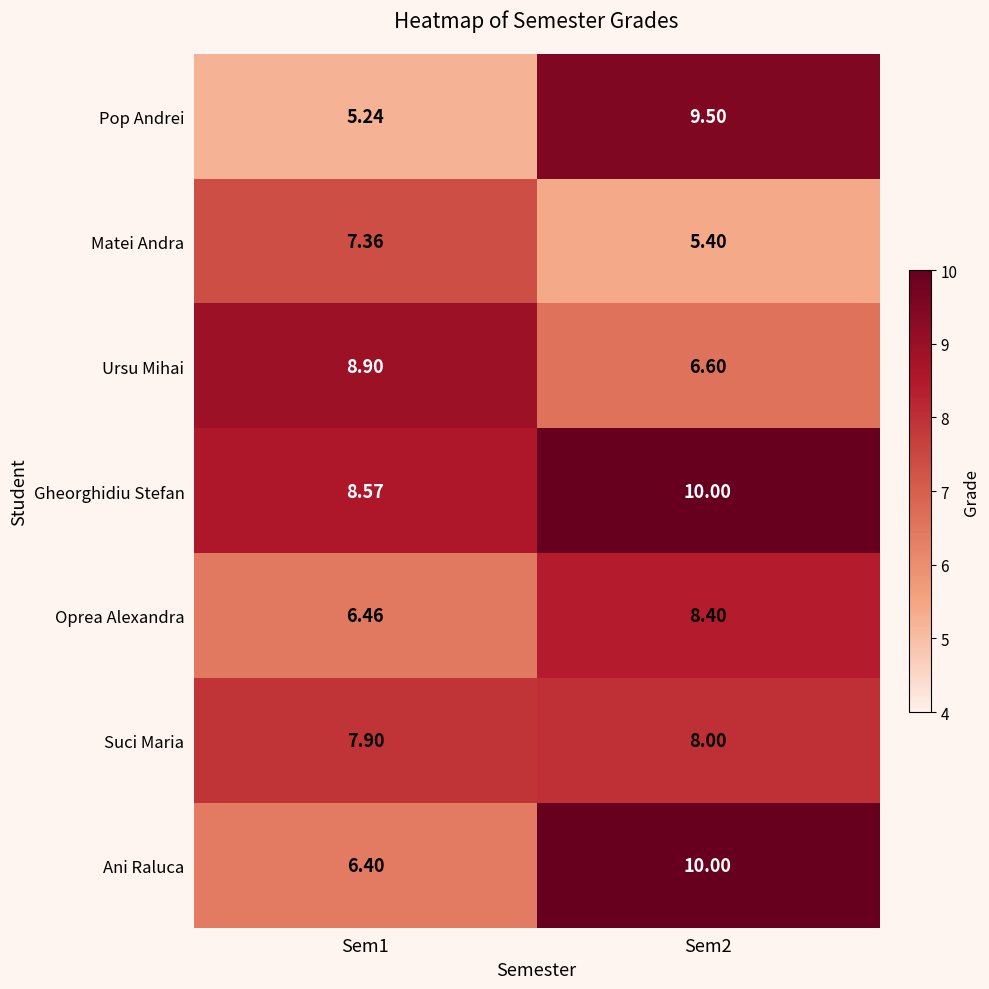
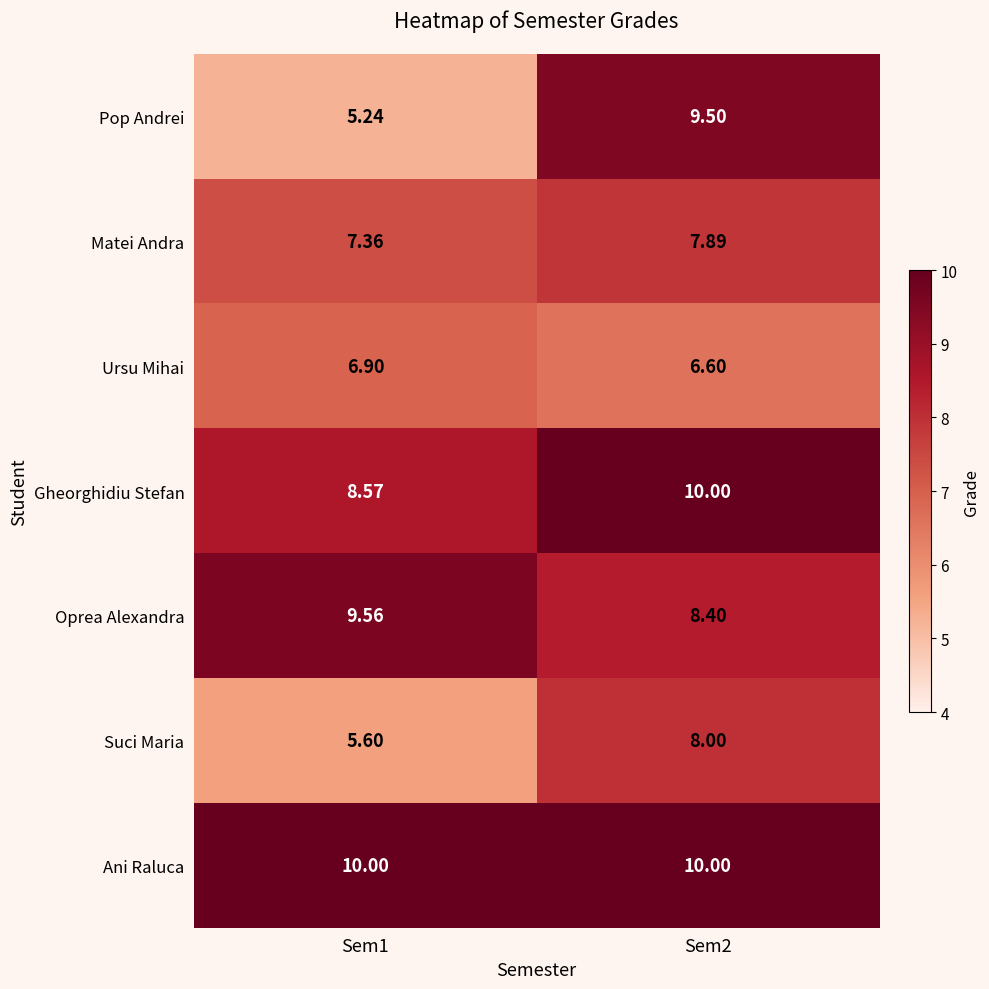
  {
    "Pop Andrei": {
      "Sem1": 5.24,
      "Sem2": 9.50
    },
    "Matei Andra": {
      "Sem1": 7.36,
-     "Sem2": 5.40
+     "Sem2": 7.89
    },
    "Ursu Mihai": {
-     "Sem1": 8.90,
+     "Sem1": 6.90,
      "Sem2": 6.60
    },
    "Gheorghidiu Stefan": {
      "Sem1": 8.57,
      "Sem2": 10.00
    },
    "Oprea Alexandra": {
-     "Sem1": 6.46,
+     "Sem1": 9.56,
      "Sem2": 8.40
    },
    "Suci Maria": {
-     "Sem1": 7.90,
+     "Sem1": 5.60,
      "Sem2": 8.00
    },
    "Ani Raluca": {
-     "Sem1": 6.40,
+     "Sem1": 10.00,
      "Sem2": 10.00
    }
  }
